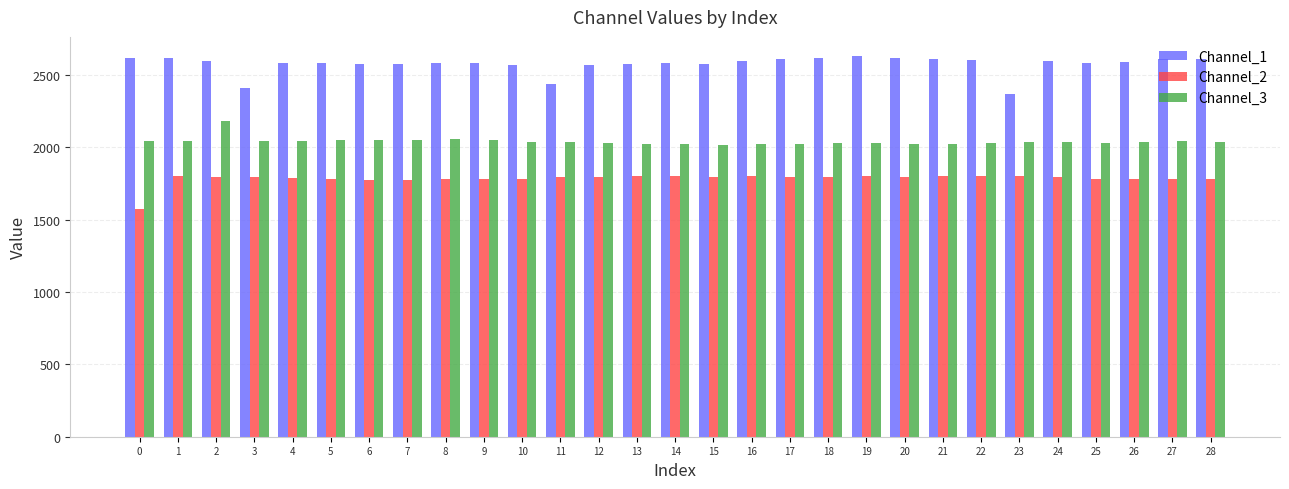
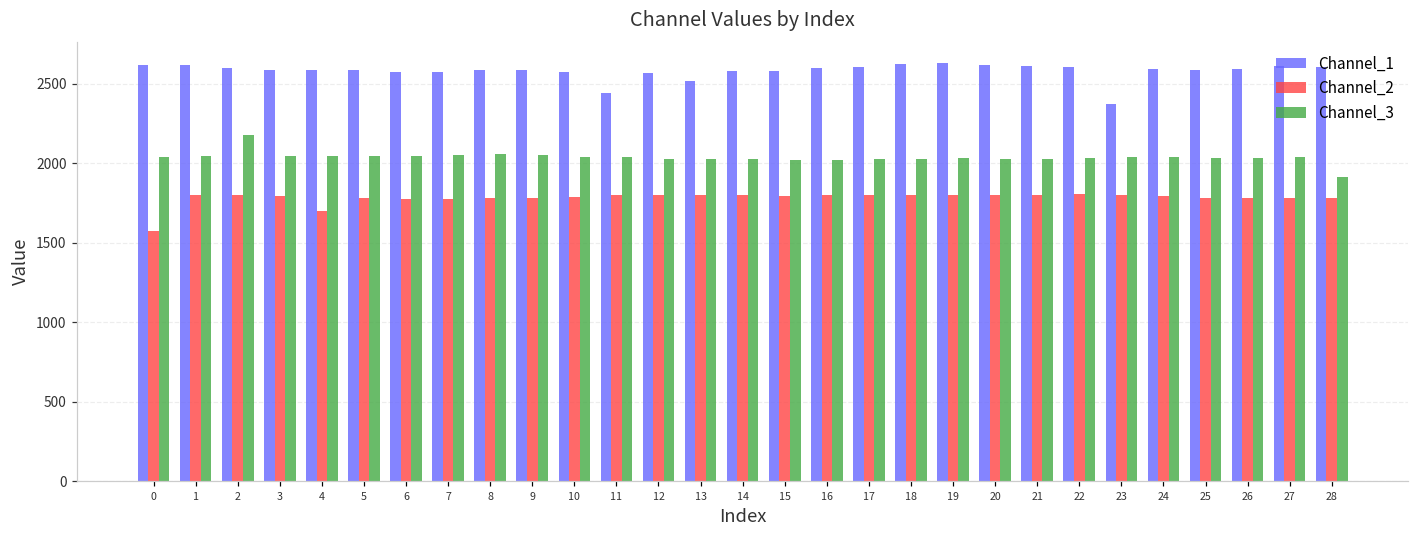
  {
    "Channel_1": {
      "0": 2610,
      "1": 2620,
      "2": 2600,
-     "3": 2410,
+     "3": 2590,
      "4": 2580,
      "5": 2580,
      "6": 2570,
      "7": 2570,
      "8": 2580,
      "9": 2580,
      "10": 2570,
      "11": 2440,
      "12": 2570,
-     "13": 2580,
+     "13": 2520,
      "14": 2580,
      "15": 2580,
      "16": 2590,
      "17": 2610,
      "18": 2620,
      "19": 2630,
      "20": 2610,
      "21": 2610,
      "22": 2600,
      "23": 2370,
      "24": 2590,
      "25": 2590,
      "26": 2590,
      "27": 2610,
      "28": 2610
    },
    "Channel_2": {
      "0": 1570,
      "1": 1800,
      "2": 1800,
      "3": 1790,
-     "4": 1790,
+     "4": 1700,
      "5": 1780,
      "6": 1770,
      "7": 1770,
      "8": 1780,
      "9": 1780,
      "10": 1780,
      "11": 1800,
      "12": 1800,
      "13": 1800,
      "14": 1800,
      "15": 1790,
      "16": 1800,
      "17": 1800,
      "18": 1800,
      "19": 1800,
      "20": 1800,
      "21": 1800,
      "22": 1800,
      "23": 1800,
      "24": 1790,
      "25": 1780,
      "26": 1780,
      "27": 1780,
      "28": 1780
    },
    "Channel_3": {
      "0": 2040,
      "1": 2040,
      "2": 2180,
      "3": 2050,
      "4": 2040,
      "5": 2050,
      "6": 2050,
      "7": 2050,
      "8": 2060,
      "9": 2050,
      "10": 2040,
      "11": 2040,
      "12": 2030,
      "13": 2030,
      "14": 2030,
      "15": 2020,
      "16": 2020,
      "17": 2030,
      "18": 2030,
      "19": 2030,
      "20": 2020,
      "21": 2030,
      "22": 2030,
      "23": 2040,
      "24": 2040,
      "25": 2030,
      "26": 2040,
      "27": 2040,
-     "28": 2040
+     "28": 1920
    }
  }
